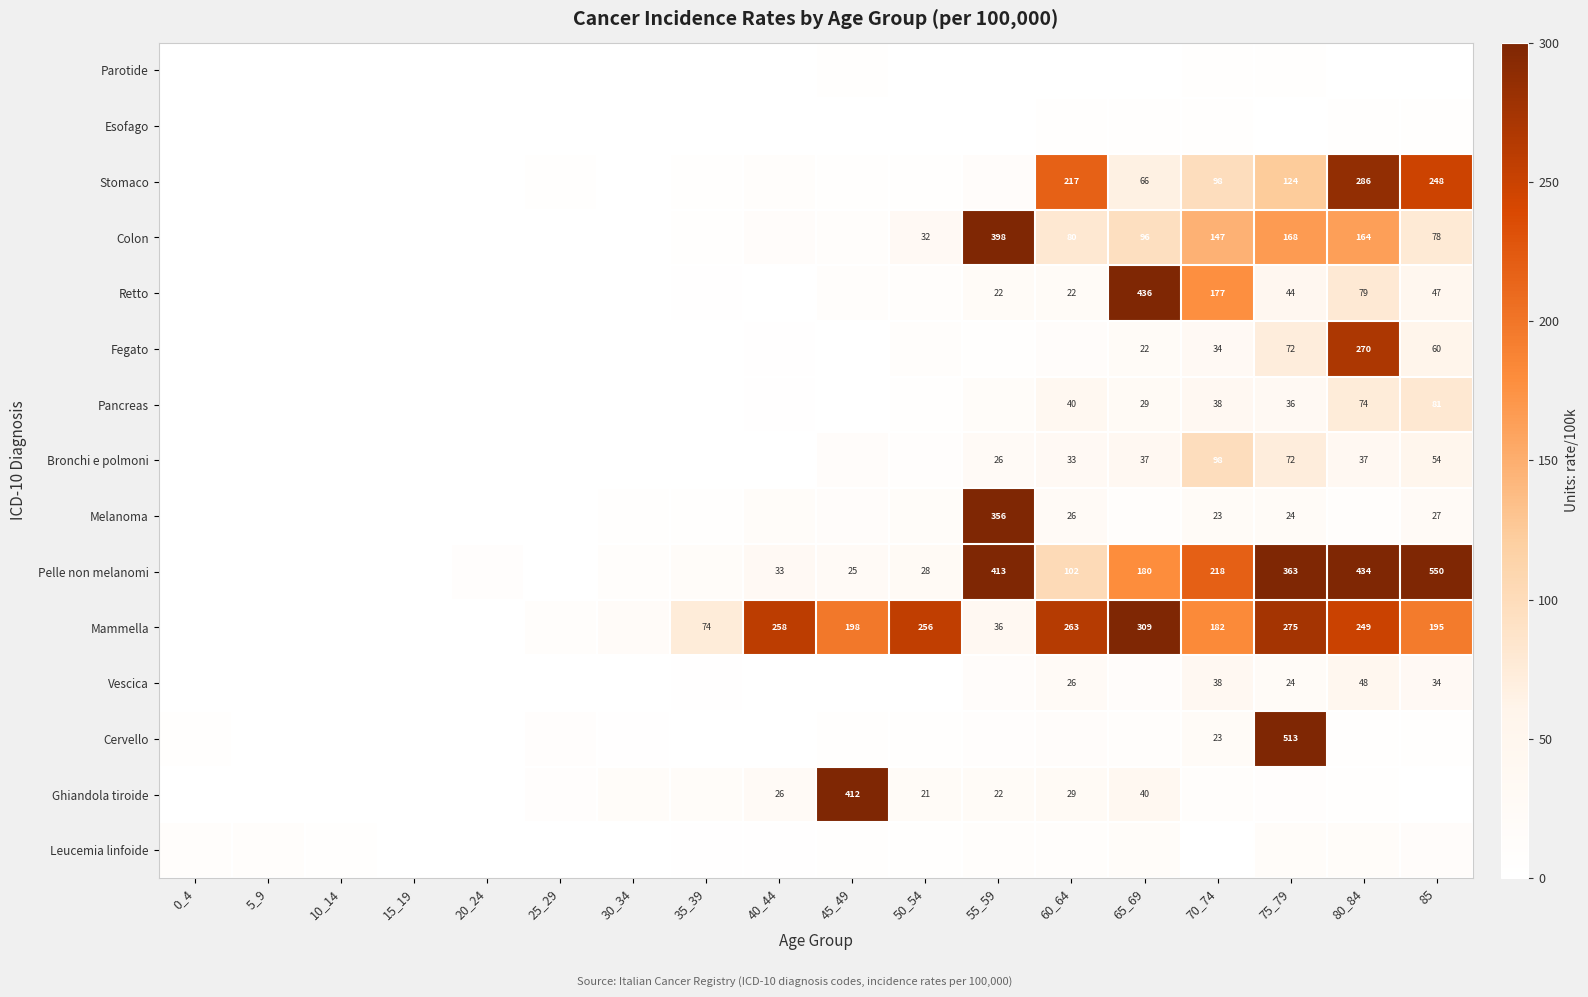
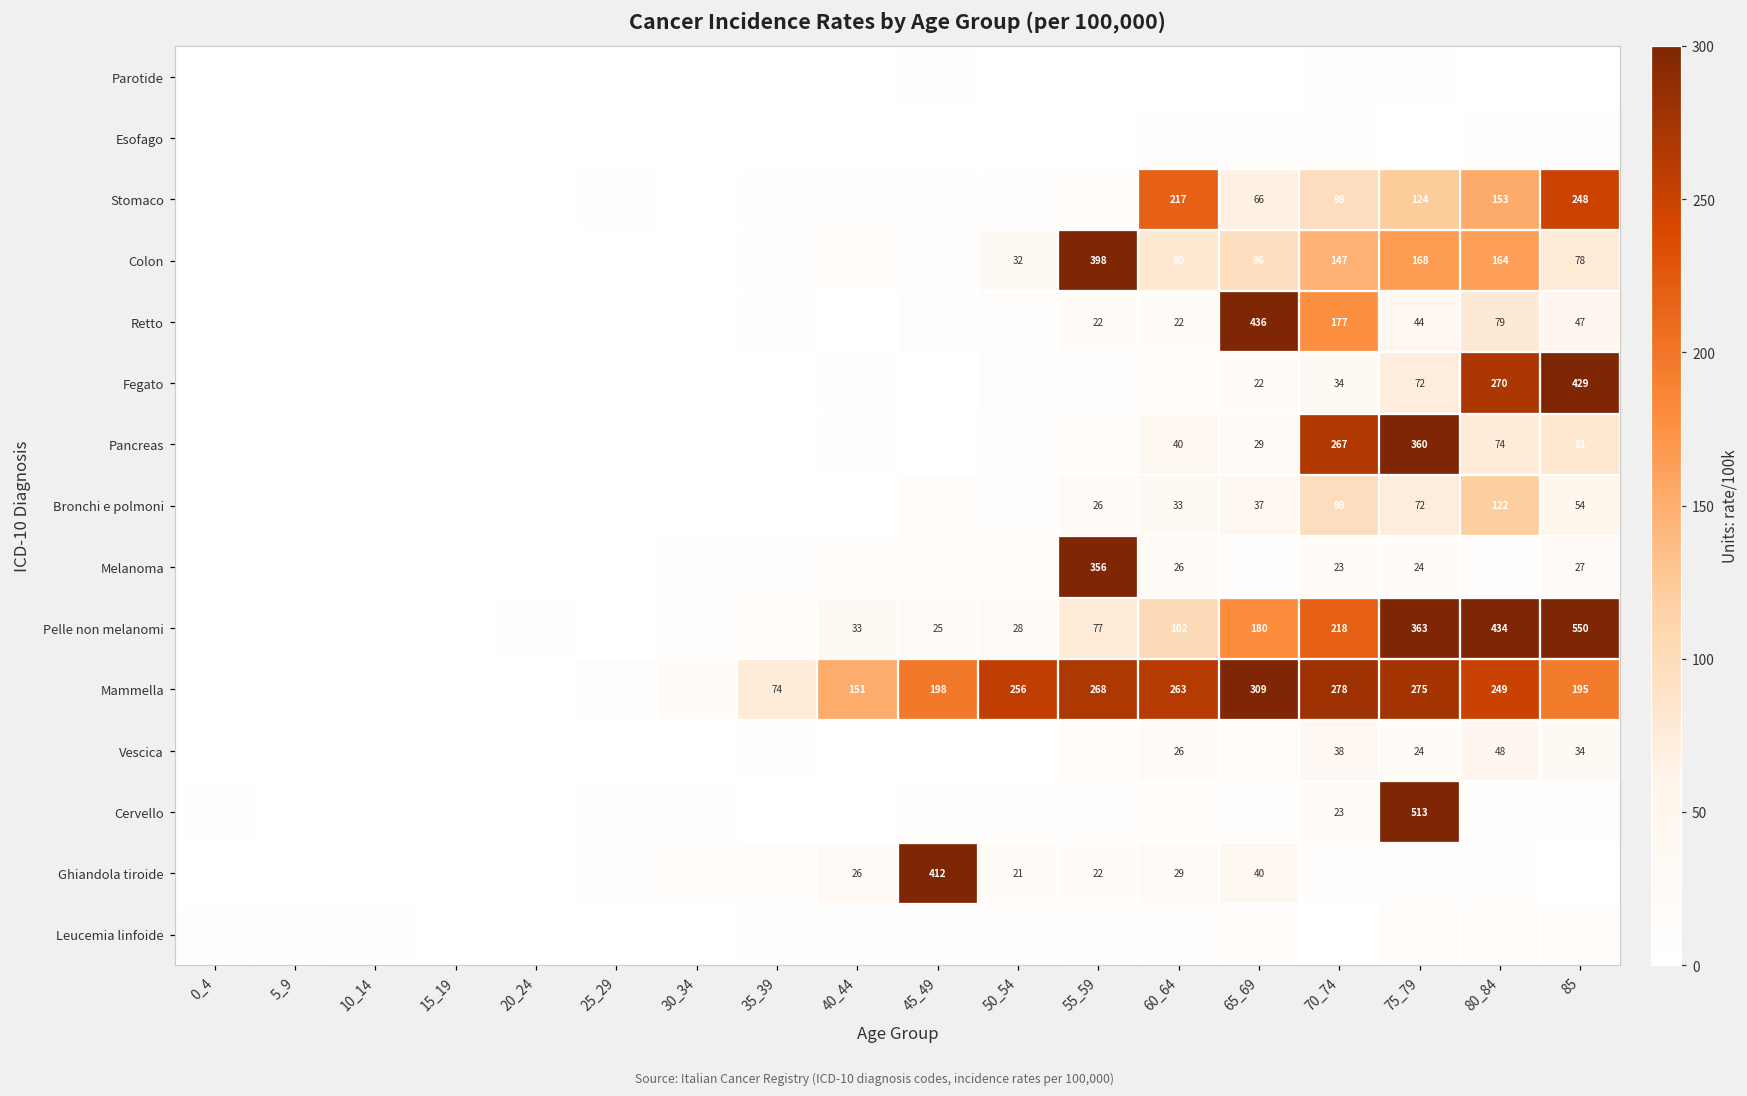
  {
    "Stomaco": {
      "60_64": 217,
      "65_69": 66,
      "70_74": 98,
      "75_79": 124,
-     "80_84": 286,
+     "80_84": 153,
      "85": 248
    },
    "Colon": {
      "50_54": 32,
      "55_59": 398,
      "65_69": 96,
      "70_74": 147,
      "75_79": 168,
      "80_84": 164,
      "85": 78
    },
    "Retto": {
      "55_59": 22,
      "60_64": 22,
      "65_69": 436,
      "70_74": 177,
      "75_79": 44,
      "80_84": 79,
      "85": 47
    },
    "Fegato": {
      "65_69": 22,
      "70_74": 34,
      "75_79": 72,
      "80_84": 270,
-     "85": 60
+     "85": 429
    },
    "Pancreas": {
      "60_64": 40,
      "65_69": 29,
-     "70_74": 38,
-     "75_79": 36,
+     "70_74": 267,
+     "75_79": 360,
      "80_84": 74
    },
    "Bronchi e polmoni": {
      "55_59": 26,
      "60_64": 33,
      "65_69": 37,
      "70_74": 98,
      "75_79": 72,
-     "80_84": 37,
+     "80_84": 122,
      "85": 54
    },
    "Melanoma": {
      "55_59": 356,
      "60_64": 26,
      "70_74": 23,
      "75_79": 24,
      "85": 27
    },
    "Pelle non melanomi": {
      "40_44": 33,
      "45_49": 25,
      "50_54": 28,
-     "55_59": 413,
+     "55_59": 77,
      "60_64": 102,
      "65_69": 180,
      "70_74": 218,
      "75_79": 363,
      "80_84": 434,
      "85": 550
    },
    "Mammella": {
      "35_39": 74,
-     "40_44": 258,
+     "40_44": 151,
      "45_49": 198,
      "50_54": 256,
-     "55_59": 36,
+     "55_59": 268,
      "60_64": 263,
      "65_69": 309,
-     "70_74": 182,
+     "70_74": 278,
      "75_79": 275,
      "80_84": 249,
      "85": 195
    },
    "Vescica": {
      "60_64": 26,
      "70_74": 38,
      "75_79": 24,
      "80_84": 48,
      "85": 34
    },
    "Cervello": {
      "70_74": 23,
      "75_79": 513
    },
    "Ghiandola tiroide": {
      "40_44": 26,
      "45_49": 412,
      "50_54": 21,
      "55_59": 22,
      "60_64": 29,
      "65_69": 40
    }
  }
